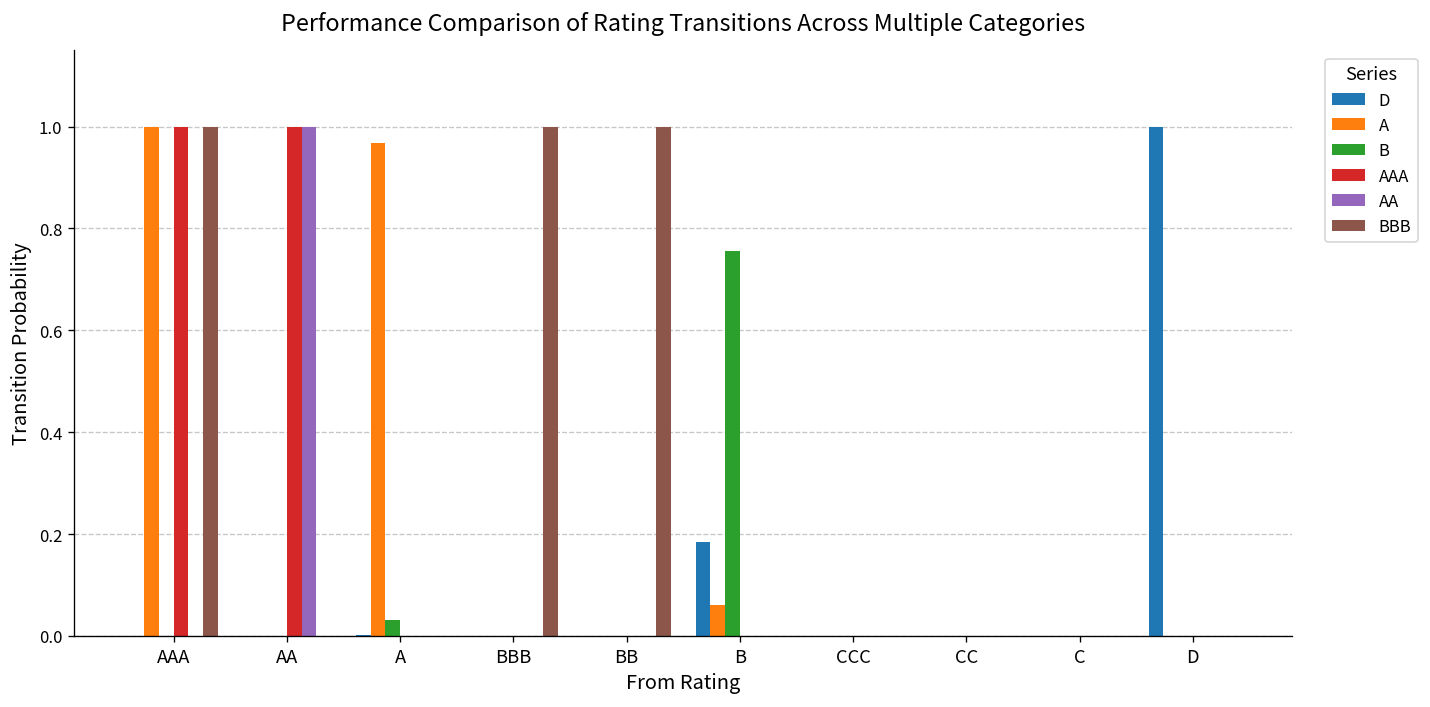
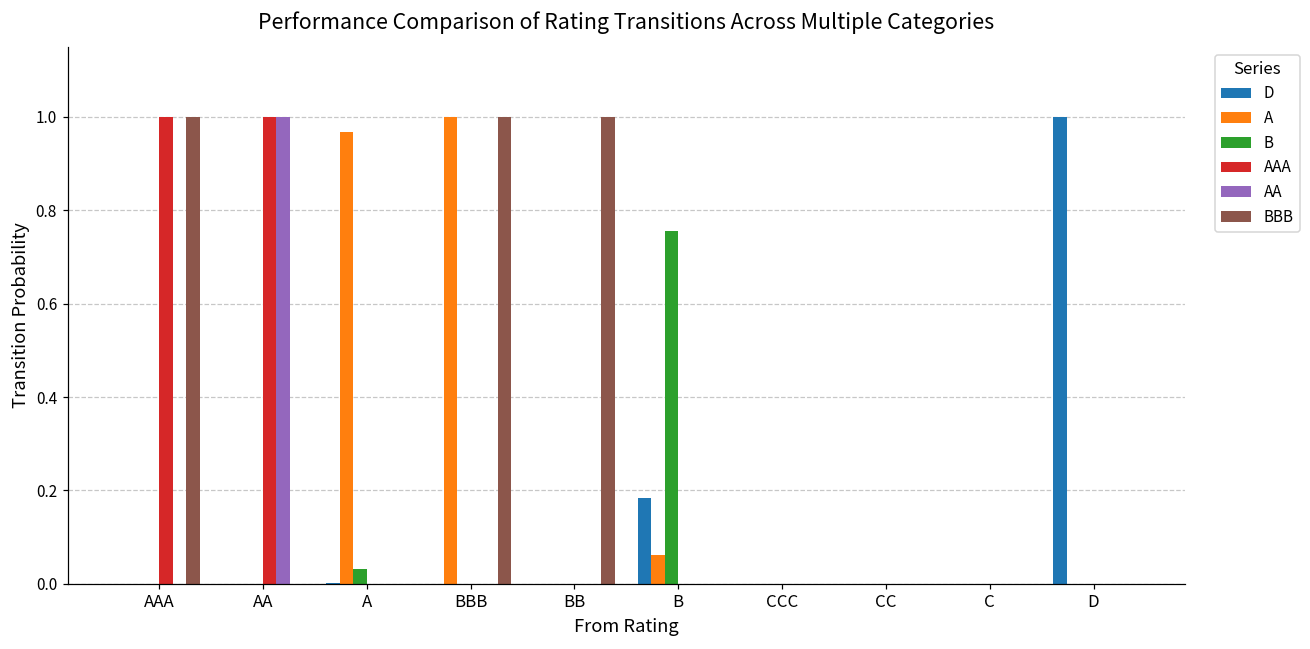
  {
    "D": {
      "AAA": 0,
      "AA": 0,
      "BBB": 0,
      "BB": 0,
      "B": 0.18,
      "CCC": 0,
      "CC": 0,
      "C": 0,
      "D": 1
    },
    "A": {
-     "AAA": 1,
+     "AAA": 0,
      "AA": 0,
      "A": 0.97,
-     "BBB": 0,
+     "BBB": 1,
      "BB": 0,
      "B": 0.06,
      "CCC": 0,
      "CC": 0,
      "C": 0,
      "D": 0
    },
    "B": {
      "AAA": 0,
      "AA": 0,
      "A": 0.03,
      "BBB": 0,
      "BB": 0,
      "B": 0.76,
      "CCC": 0,
      "CC": 0,
      "C": 0,
      "D": 0
    },
    "AAA": {
      "AAA": 1,
      "AA": 1,
      "A": 0,
      "BBB": 0,
      "BB": 0,
      "B": 0,
      "CCC": 0,
      "CC": 0,
      "C": 0,
      "D": 0
    },
    "AA": {
      "AAA": 0,
      "AA": 1,
      "A": 0,
      "BBB": 0,
      "BB": 0,
      "B": 0,
      "CCC": 0,
      "CC": 0,
      "C": 0,
      "D": 0
    },
    "BBB": {
      "AAA": 1,
      "AA": 0,
      "A": 0,
      "BBB": 1,
      "BB": 1,
      "B": 0,
      "CCC": 0,
      "CC": 0,
      "C": 0,
      "D": 0
    }
  }
